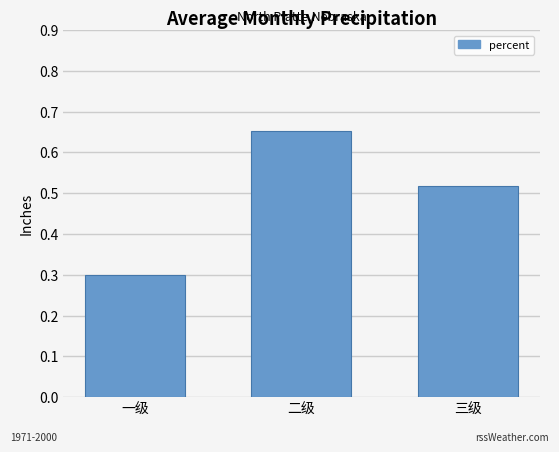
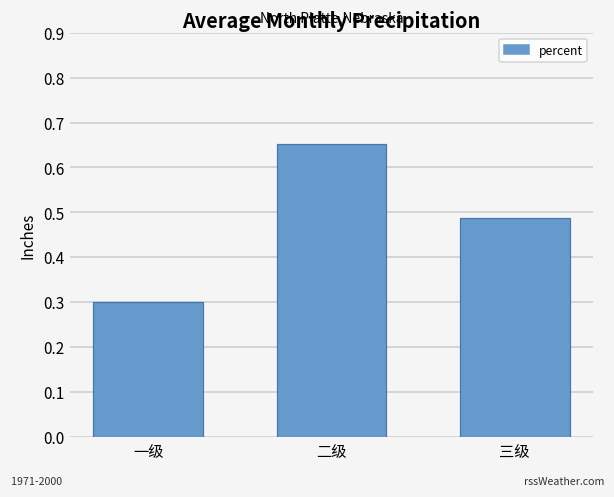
  {
    "一级": 0.30,
    "二级": 0.65,
-   "三级": 0.52
+   "三级": 0.49
  }
